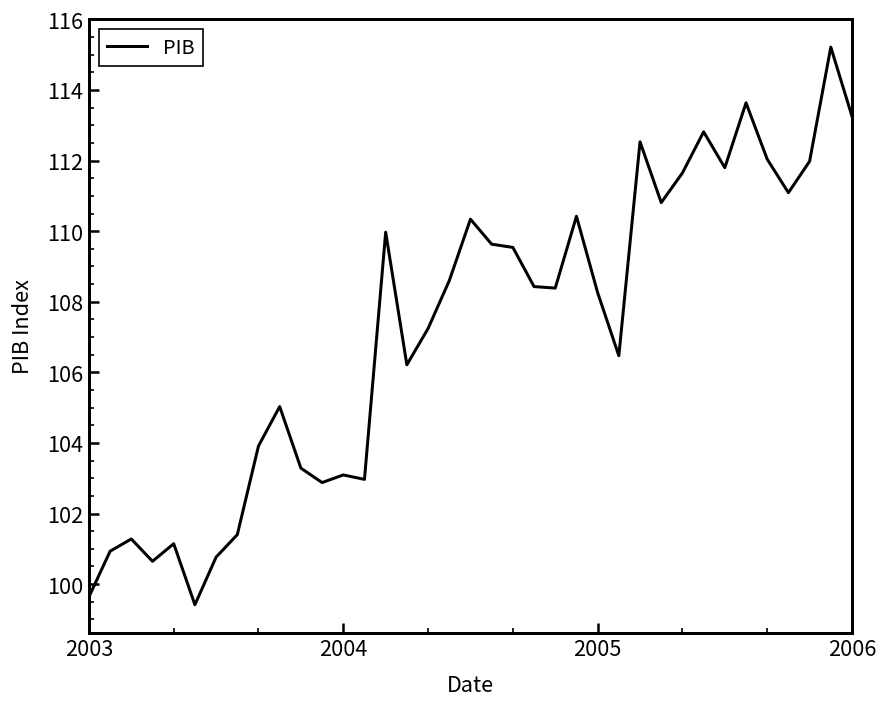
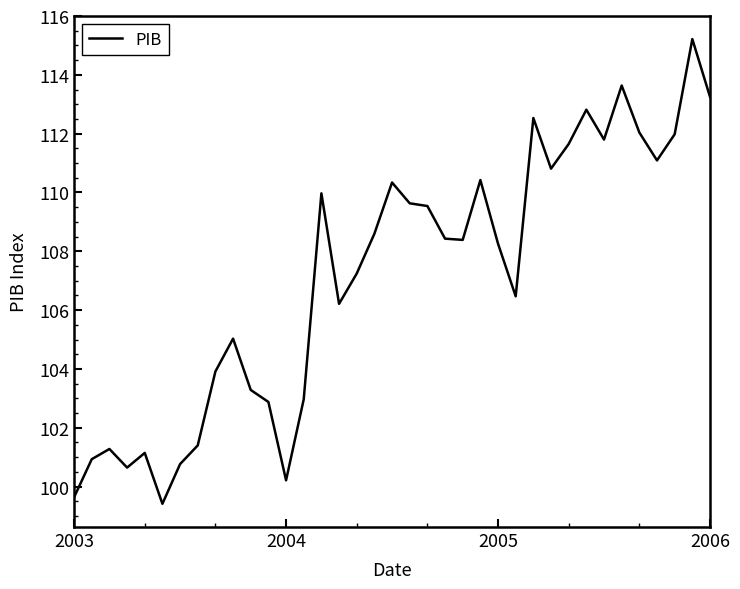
  {
    "2003": 99.6,
-   "2004": 103.1,
+   "2004": 100.2,
    "2005": 108.3,
    "2006": 113.3
  }
